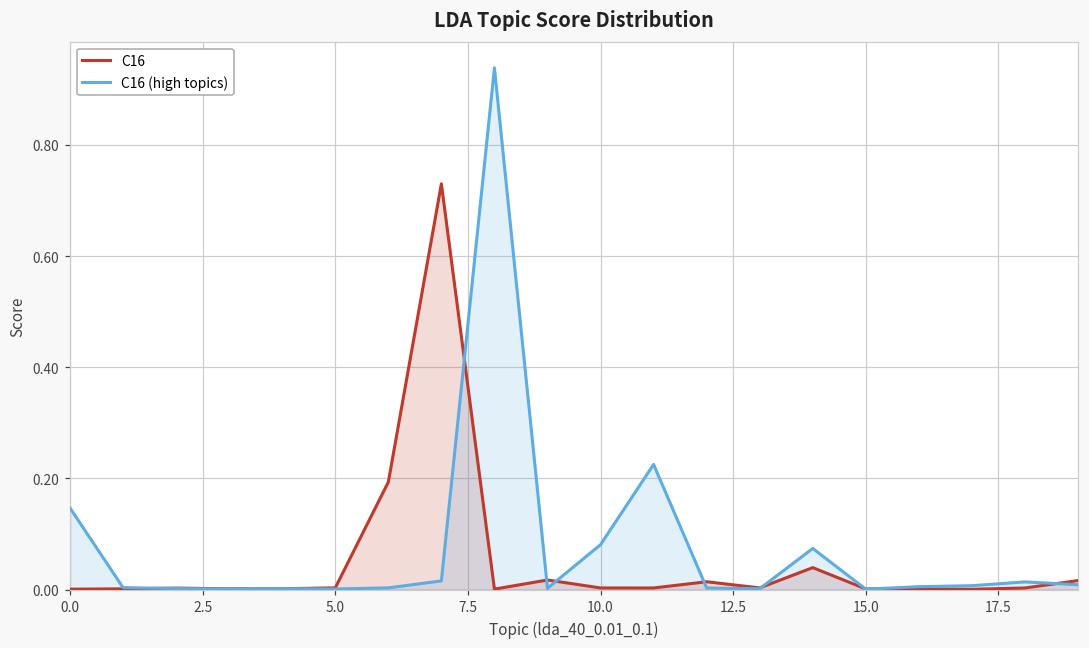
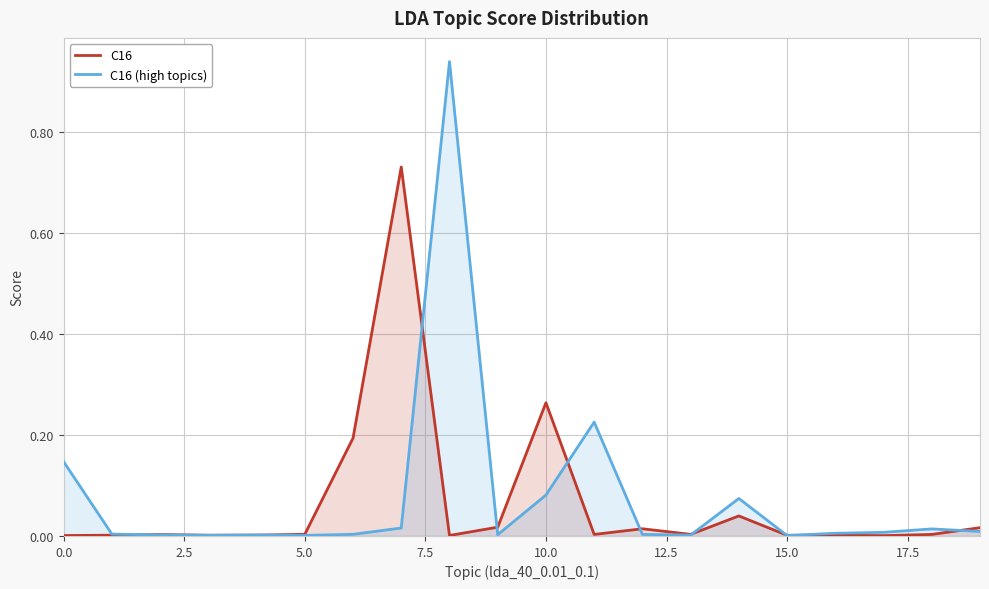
  {
    "C16": {
      "0.0": 0.00,
-     "10.0": 0.00
+     "10.0": 0.26
    },
    "C16 (high topics)": {
      "0.0": 0.15,
      "10.0": 0.08
    }
  }
